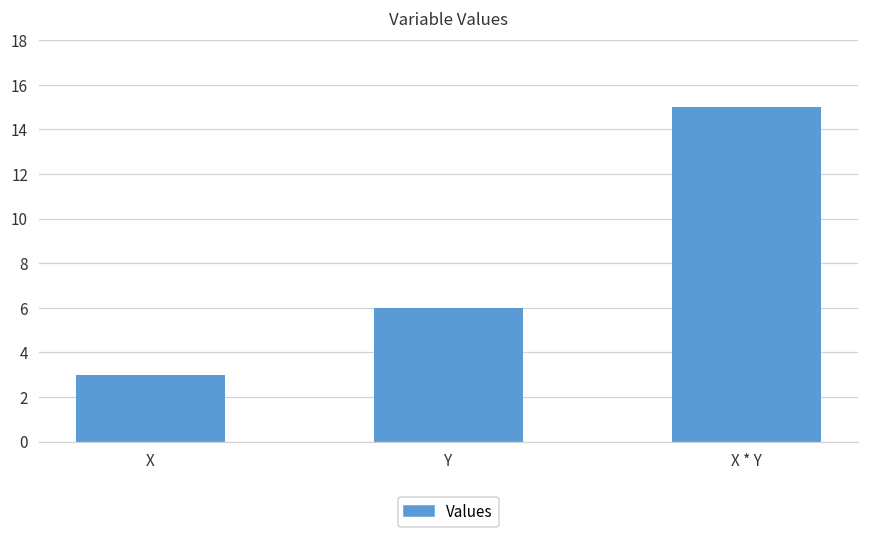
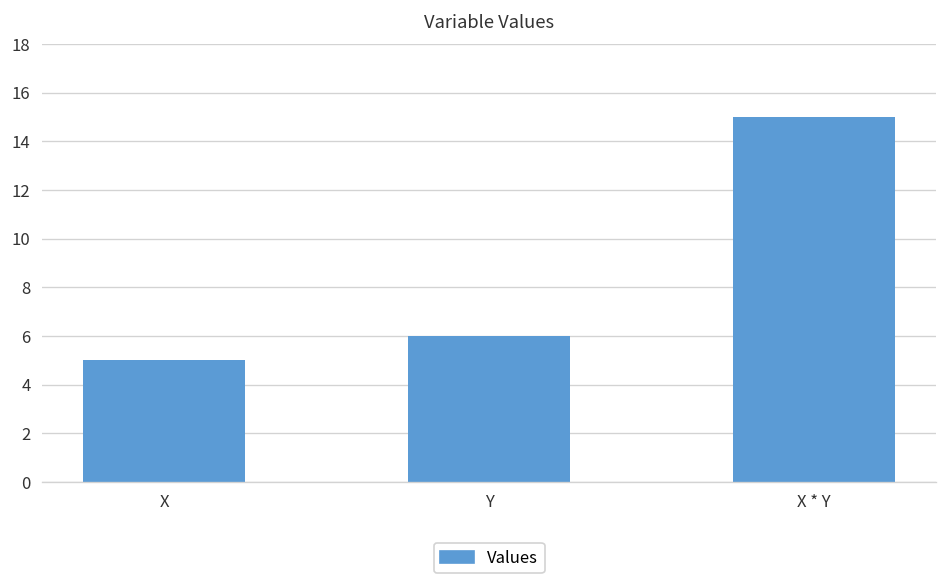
  {
-   "X": 3,
+   "X": 5,
    "Y": 6,
    "X * Y": 15
  }
